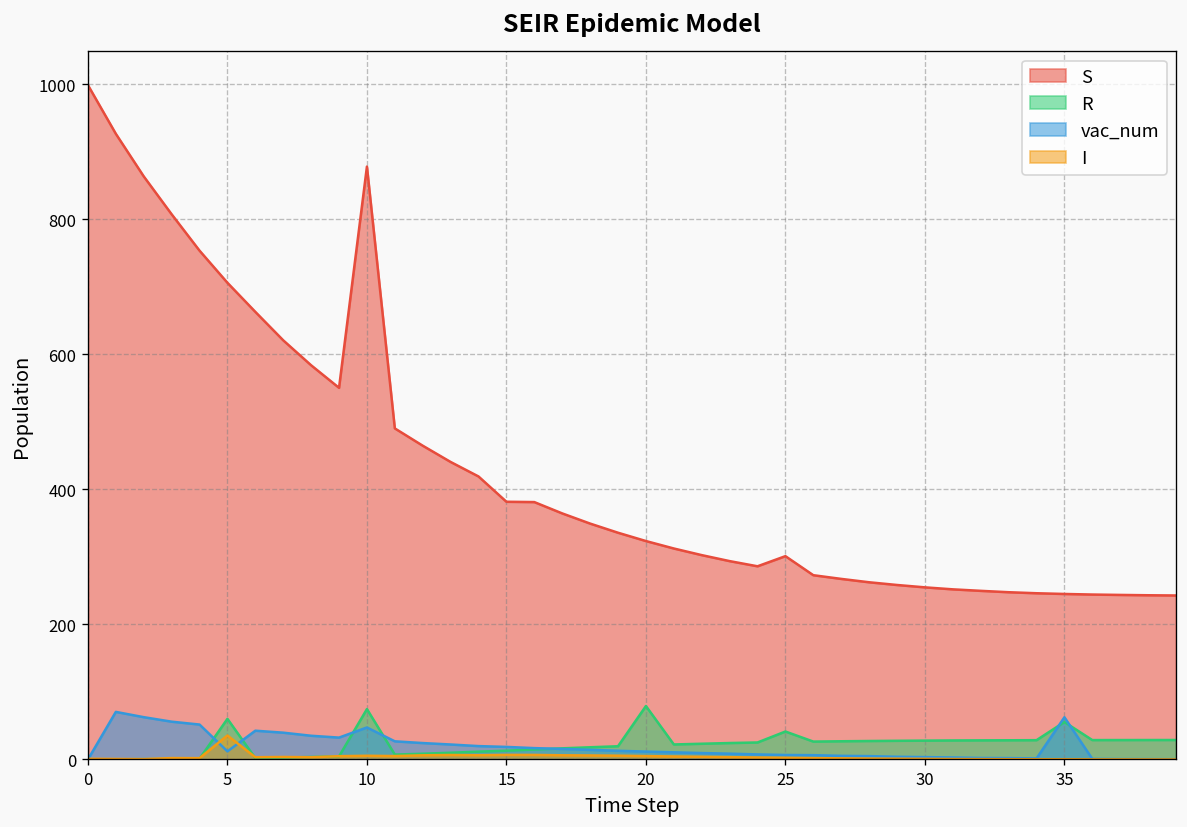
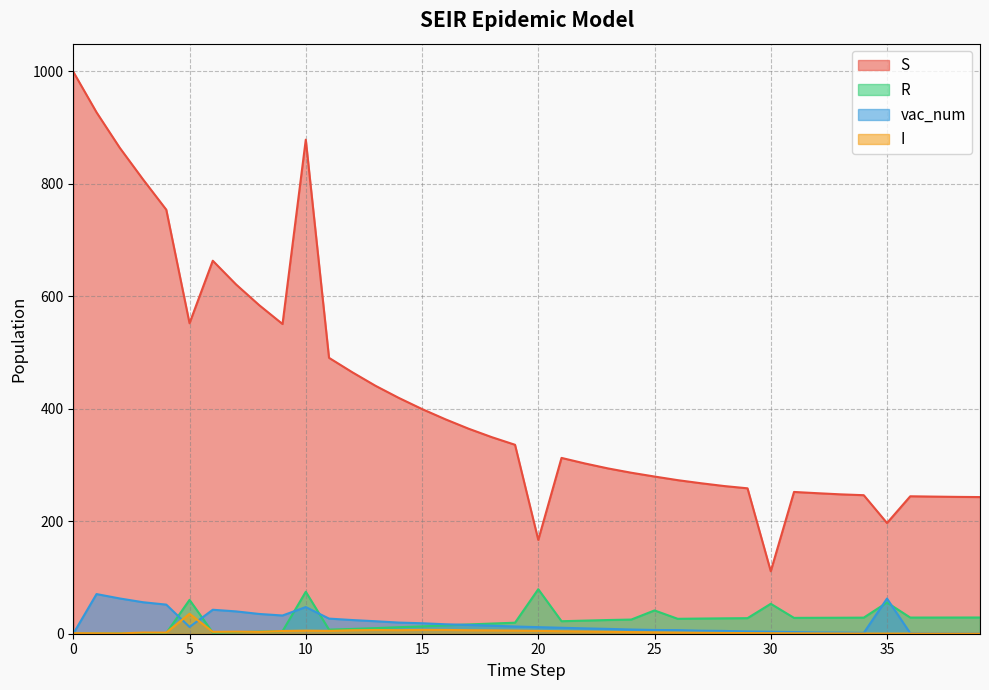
  {
    "S": {
      "0": 1000,
-     "5": 710,
+     "5": 550,
      "10": 880,
-     "15": 380,
-     "20": 320,
-     "25": 300,
-     "30": 250,
-     "35": 250
+     "15": 400,
+     "20": 170,
+     "25": 280,
+     "30": 110,
+     "35": 200
    },
    "R": {
      "5": 60,
      "10": 70,
      "15": 10,
      "20": 80,
      "25": 40,
-     "30": 30,
+     "30": 50,
      "35": 60
    },
    "vac_num": {
      "5": 10,
      "10": 50,
      "15": 20,
      "20": 10,
      "35": 60
    },
    "I": {
      "5": 40,
      "10": 10,
      "15": 10,
      "20": 10,
      "35": 0
    }
  }
